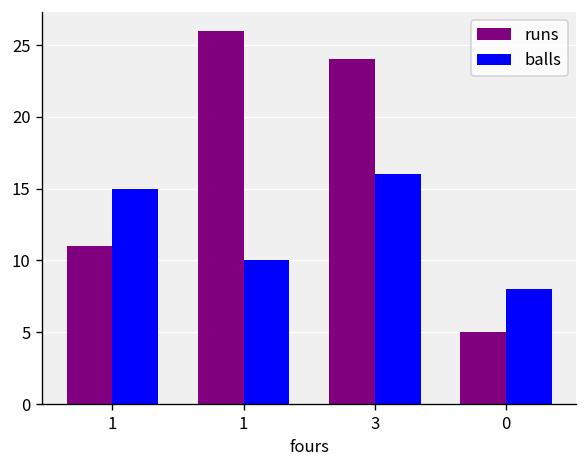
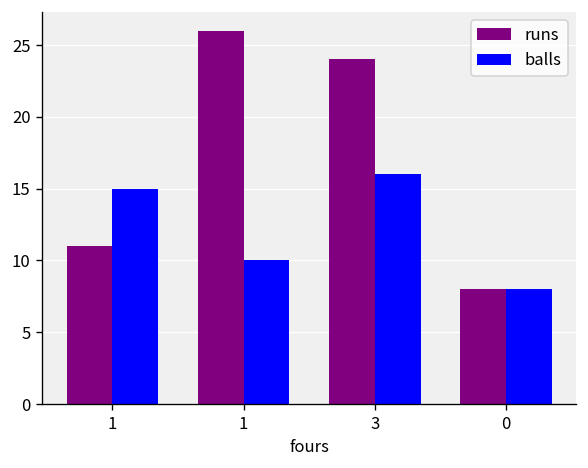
  {
    "runs": {
      "3": 24,
-     "0": 5
+     "0": 8
    },
    "balls": {
      "3": 16,
      "0": 8
    }
  }
